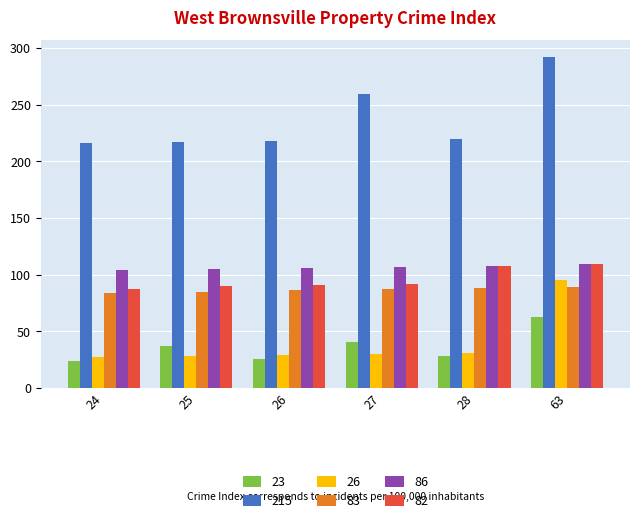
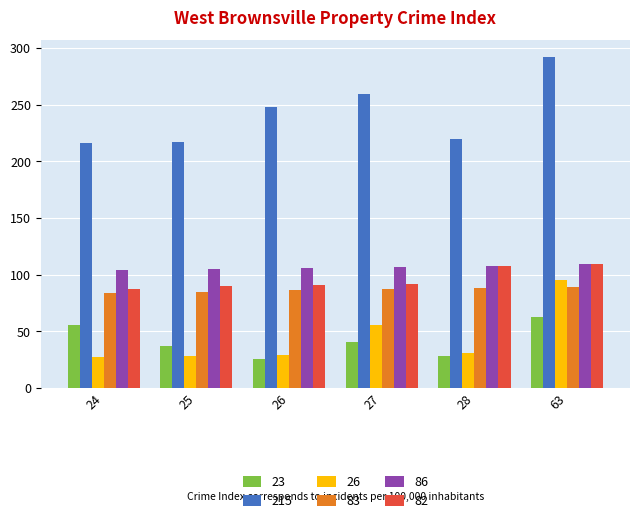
  {
    "23": {
-     "24": 24,
+     "24": 56,
      "25": 37,
      "26": 26,
      "27": 41,
      "28": 28,
      "63": 63
    },
    "215": {
      "24": 216,
      "25": 217,
-     "26": 218,
+     "26": 248,
      "27": 259,
      "28": 220,
      "63": 292
    },
    "26": {
      "24": 27,
      "25": 28,
      "26": 29,
-     "27": 30,
+     "27": 56,
      "28": 31,
      "63": 95
    },
    "86": {
      "24": 104,
      "25": 105,
      "26": 106,
      "27": 107,
      "28": 108,
      "63": 109
    }
  }
